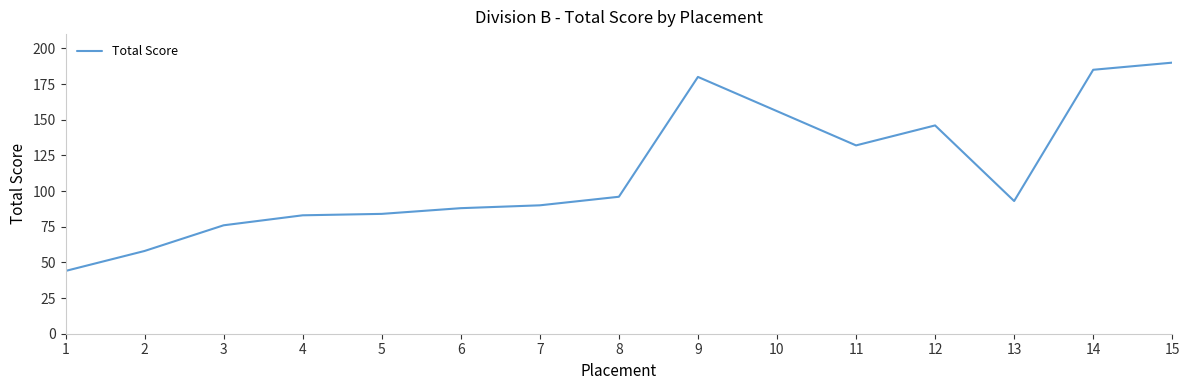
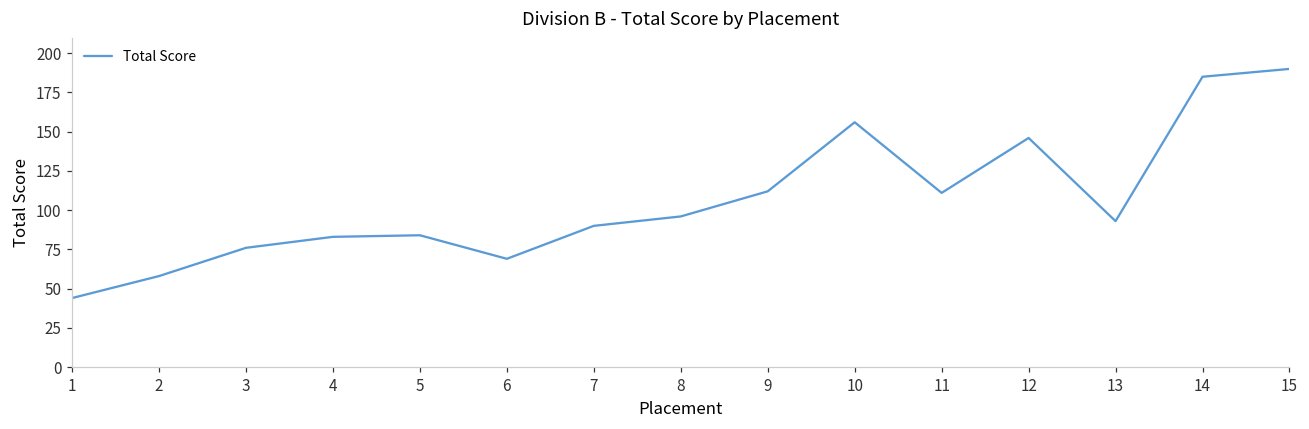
  {
    "1": 44,
    "2": 58,
    "3": 76,
    "4": 83,
    "5": 84,
-   "6": 88,
+   "6": 69,
    "7": 90,
    "8": 96,
-   "9": 180,
+   "9": 112,
    "10": 156,
-   "11": 132,
+   "11": 111,
    "12": 146,
    "13": 93,
    "14": 185,
    "15": 190
  }
